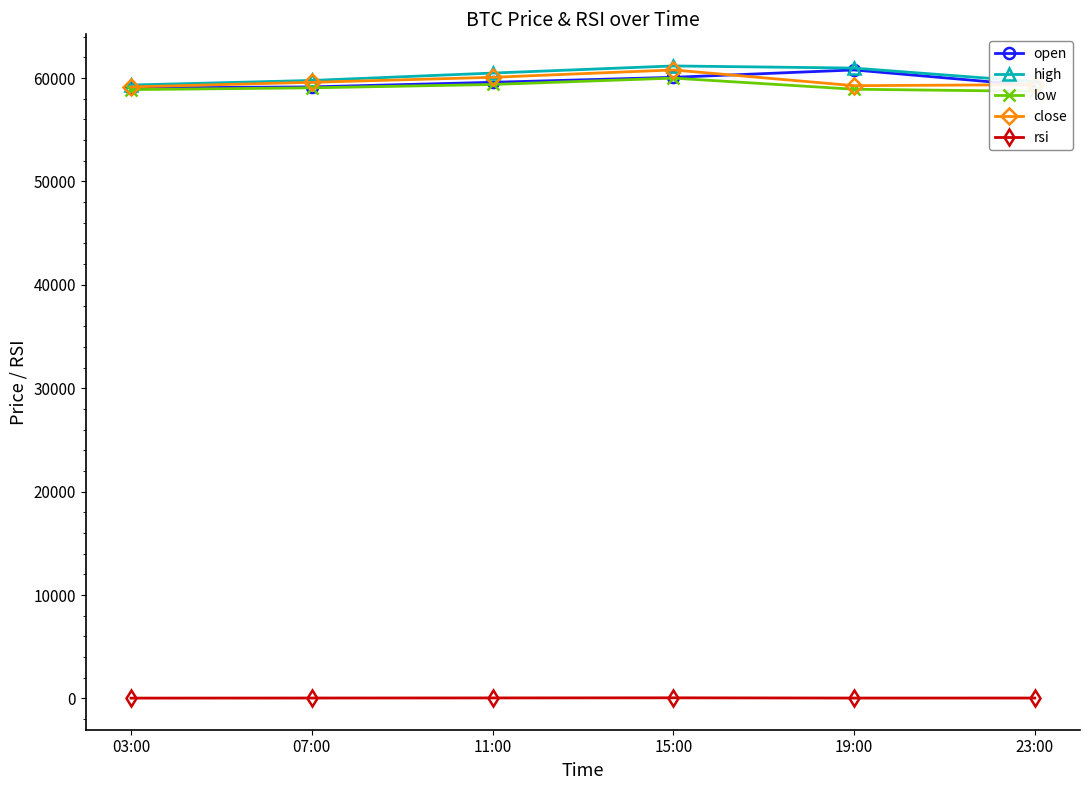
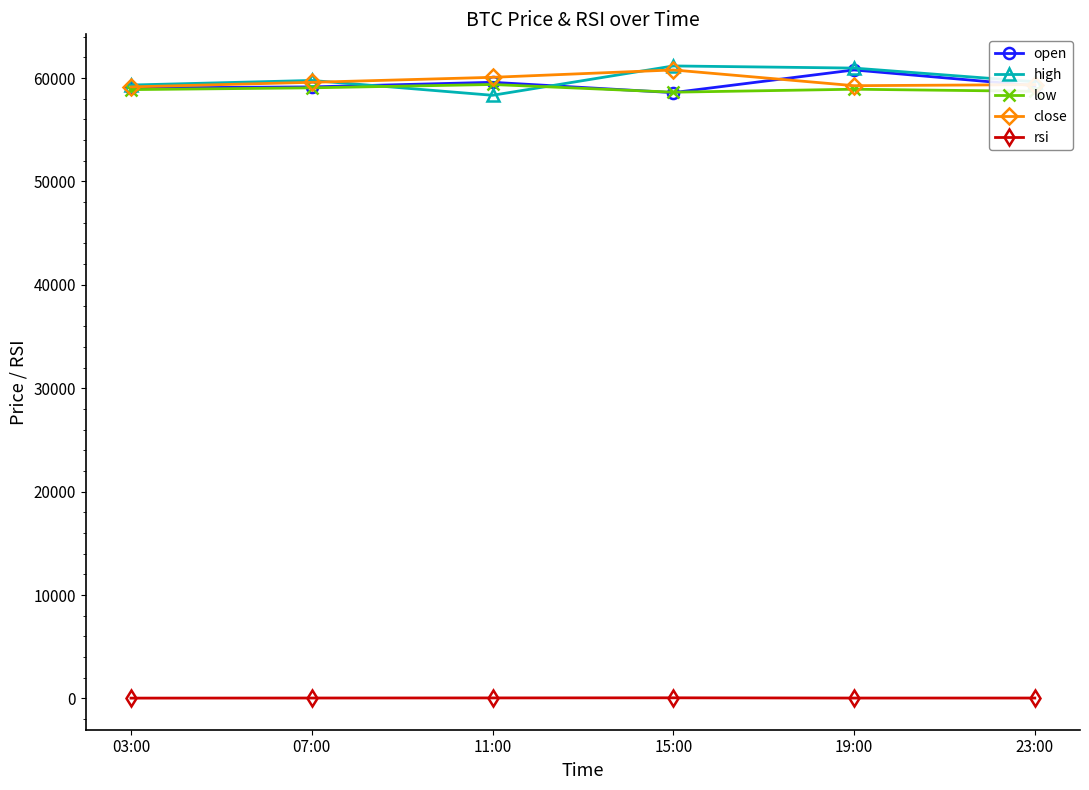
  {
    "open": {
-     "15:00": 60100
+     "15:00": 58600
    },
    "high": {
-     "11:00": 60500,
+     "11:00": 58300,
      "15:00": 61200
    },
    "low": {
-     "15:00": 60000,
+     "15:00": 58600,
      "19:00": 58900
    },
    "close": {
      "11:00": 60100,
      "15:00": 60800,
      "19:00": 59300
    },
    "rsi": {
      "03:00": 0,
      "07:00": 0,
      "11:00": 100,
      "15:00": 100,
      "19:00": 0,
      "23:00": 0
    }
  }
